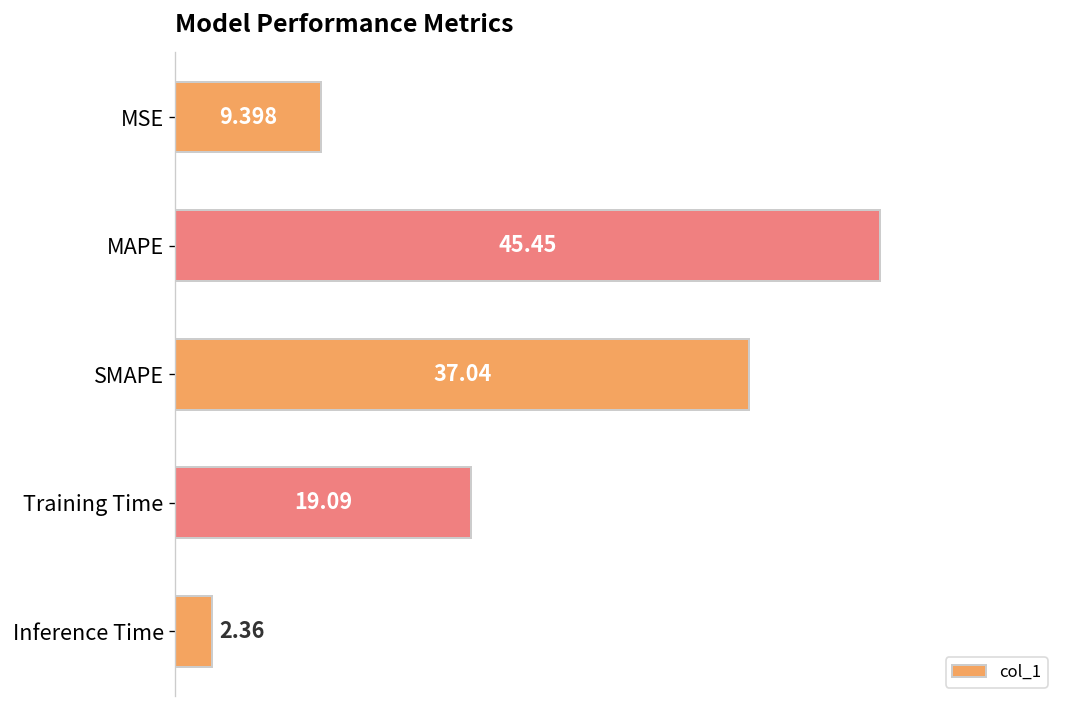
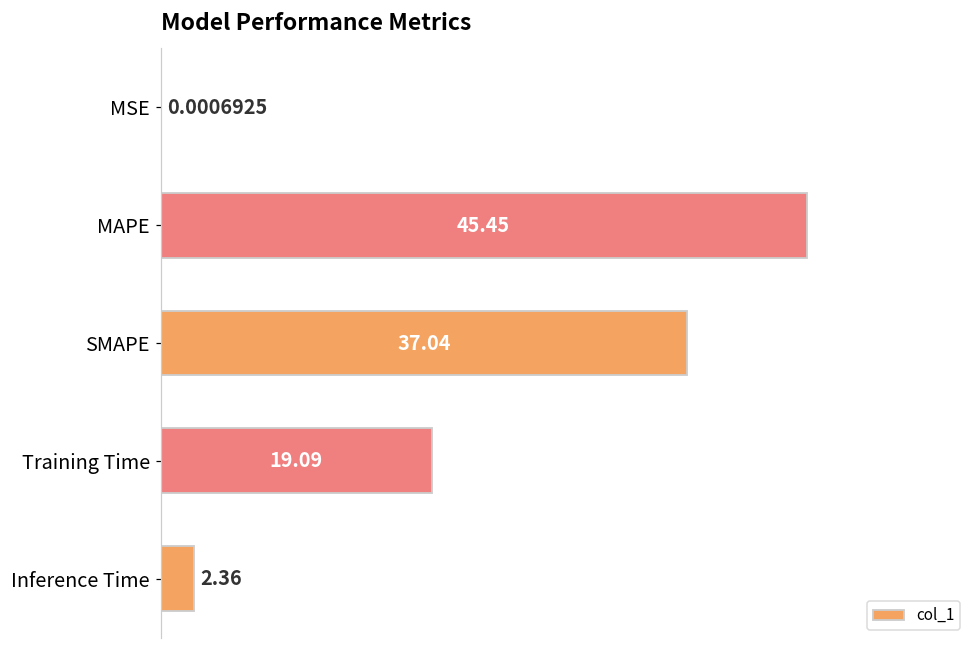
  {
-   "MSE": 9.398,
+   "MSE": 0.0006925,
    "MAPE": 45.45,
    "SMAPE": 37.04,
    "Training Time": 19.09,
    "Inference Time": 2.36
  }
